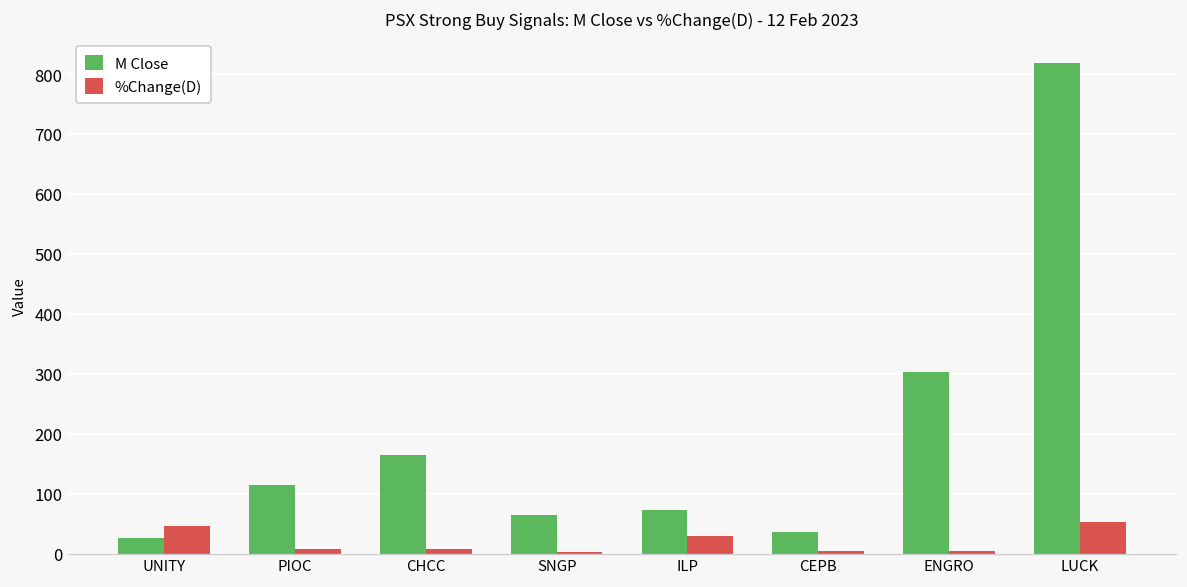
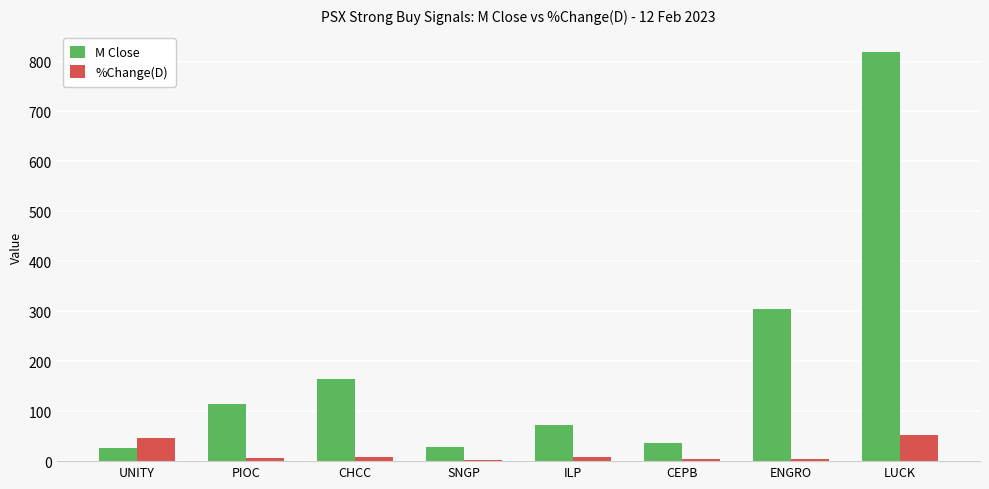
  {
    "M Close": {
      "UNITY": 30,
      "PIOC": 110,
      "CHCC": 160,
-     "SNGP": 60,
+     "SNGP": 30,
      "ILP": 70,
      "CEPB": 40,
      "ENGRO": 300,
      "LUCK": 820
    },
    "%Change(D)": {
      "UNITY": 50,
      "PIOC": 10,
      "CHCC": 10,
-     "ILP": 30,
+     "ILP": 10,
      "LUCK": 50
    }
  }
